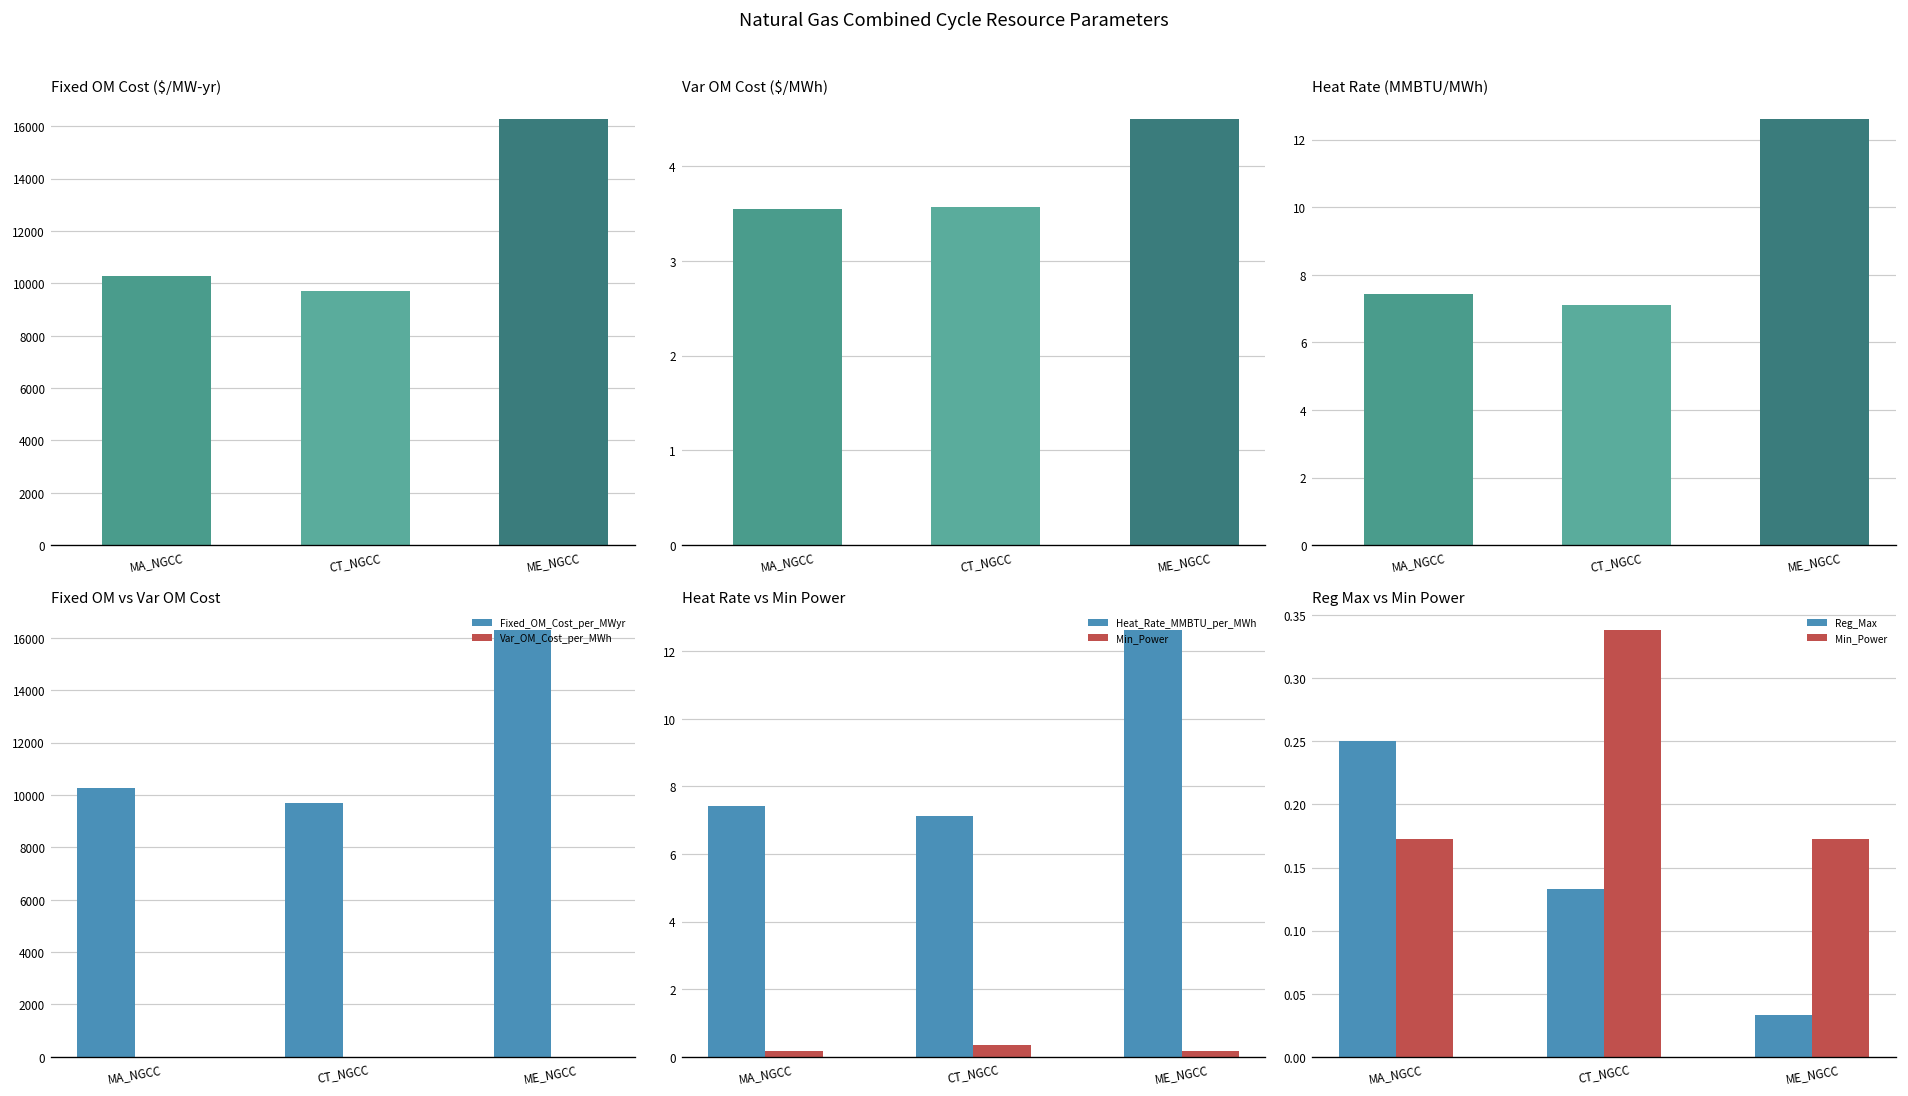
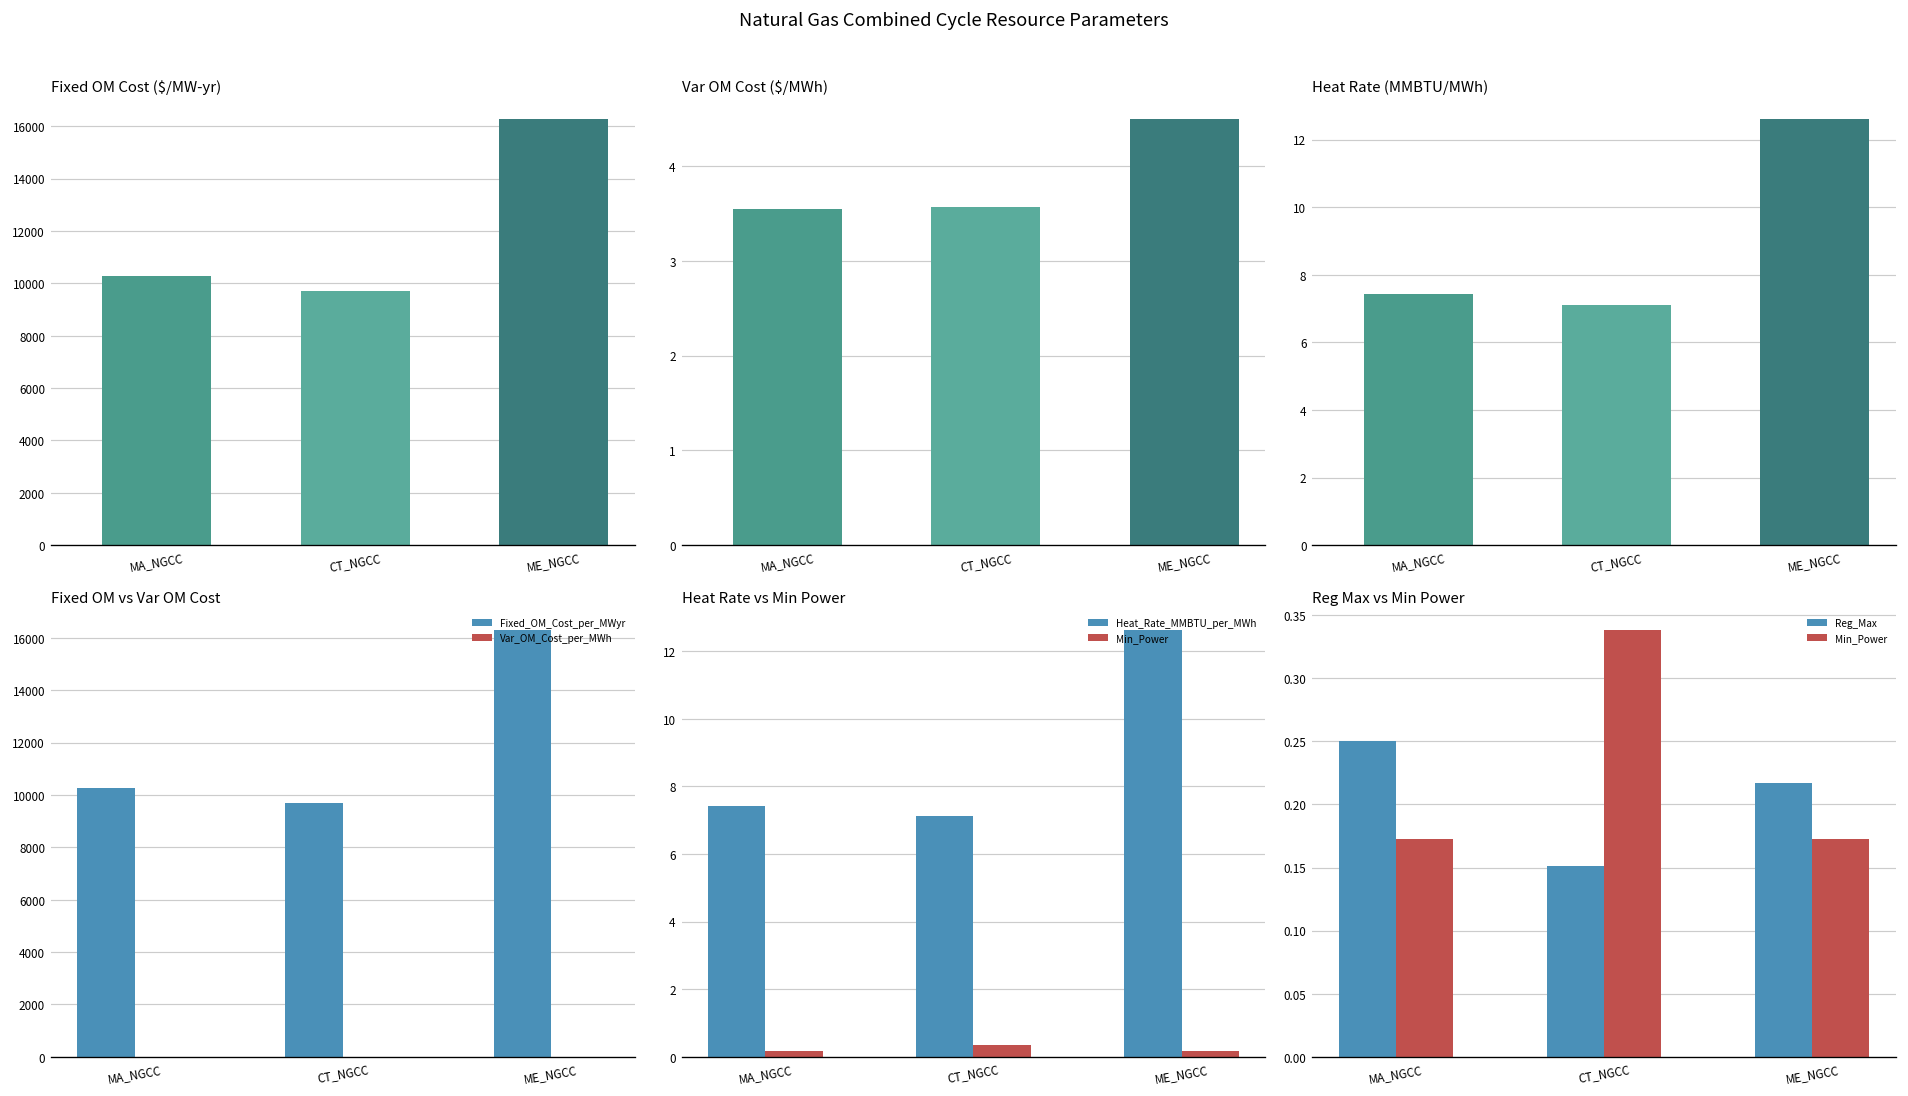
  {
    "Fixed OM vs Var OM Cost": {
      "Fixed_OM_Cost_per_MWyr": {
        "MA_NGCC": 10300,
        "CT_NGCC": 9700,
        "ME_NGCC": 16300
      }
    },
    "Heat Rate vs Min Power": {
      "Heat_Rate_MMBTU_per_MWh": {
        "MA_NGCC": 7.4,
        "CT_NGCC": 7.1,
        "ME_NGCC": 12.6
      },
      "Min_Power": {
        "MA_NGCC": 0.2,
        "CT_NGCC": 0.3,
        "ME_NGCC": 0.2
      }
    },
    "Reg Max vs Min Power": {
      "Reg_Max": {
        "MA_NGCC": 0.250,
-       "CT_NGCC": 0.133,
-       "ME_NGCC": 0.033
+       "CT_NGCC": 0.152,
+       "ME_NGCC": 0.217
      },
      "Min_Power": {
        "MA_NGCC": 0.173,
        "CT_NGCC": 0.338,
        "ME_NGCC": 0.173
      }
    }
  }
